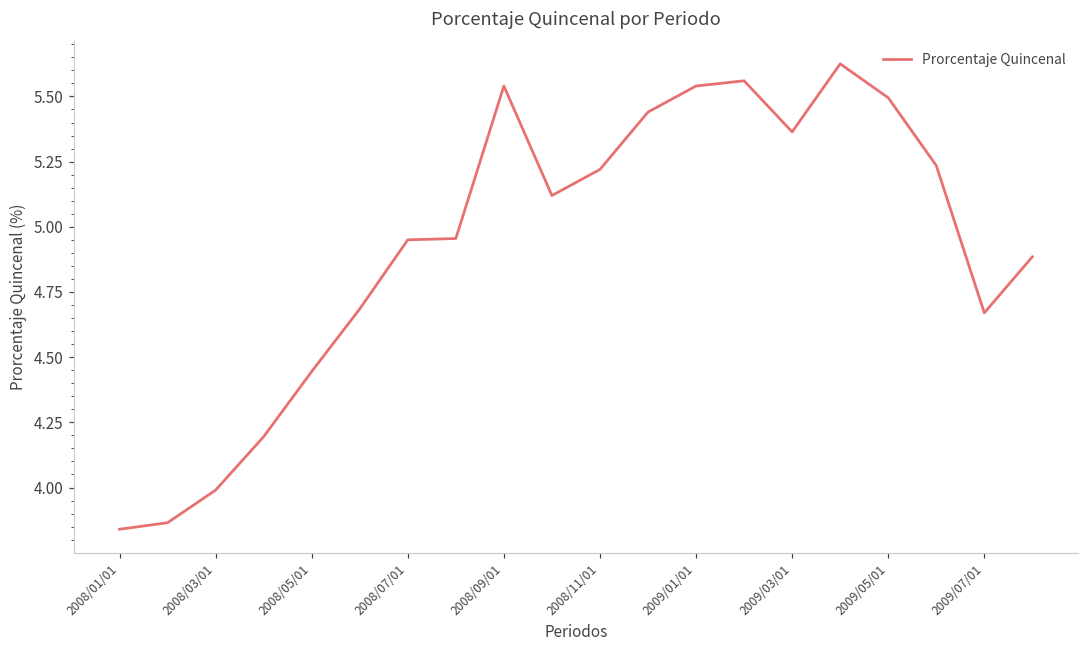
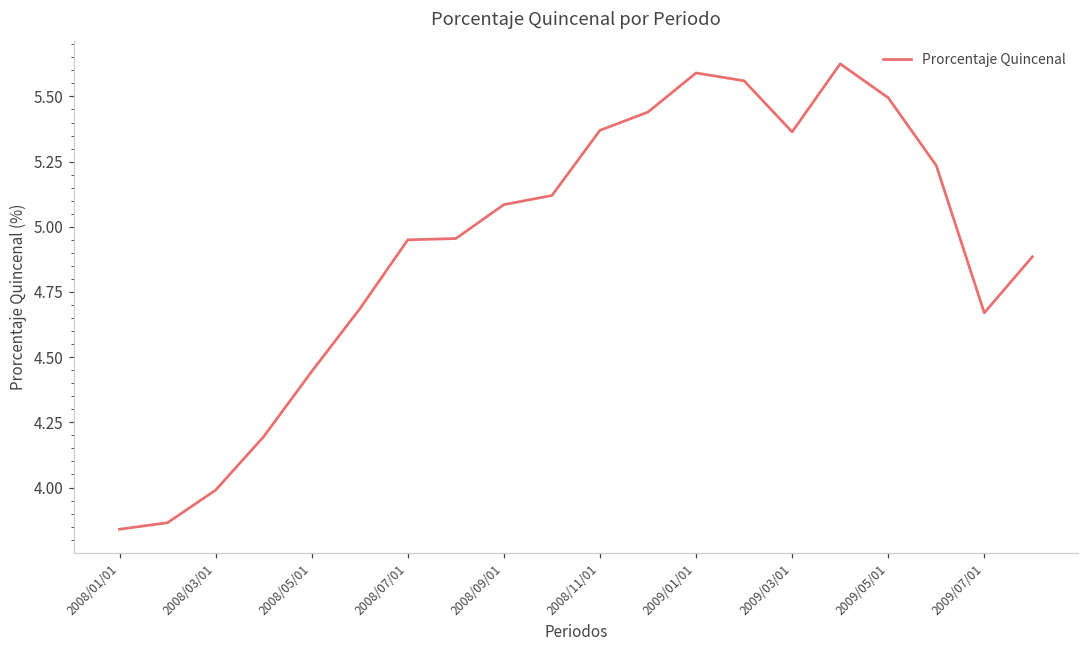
  {
    "2008/01/01": 3.84,
    "2008/03/01": 3.99,
    "2008/05/01": 4.45,
    "2008/07/01": 4.95,
-   "2008/09/01": 5.54,
-   "2008/11/01": 5.22,
-   "2009/01/01": 5.54,
+   "2008/09/01": 5.09,
+   "2008/11/01": 5.37,
+   "2009/01/01": 5.59,
    "2009/03/01": 5.36,
    "2009/05/01": 5.50,
    "2009/07/01": 4.67
  }
